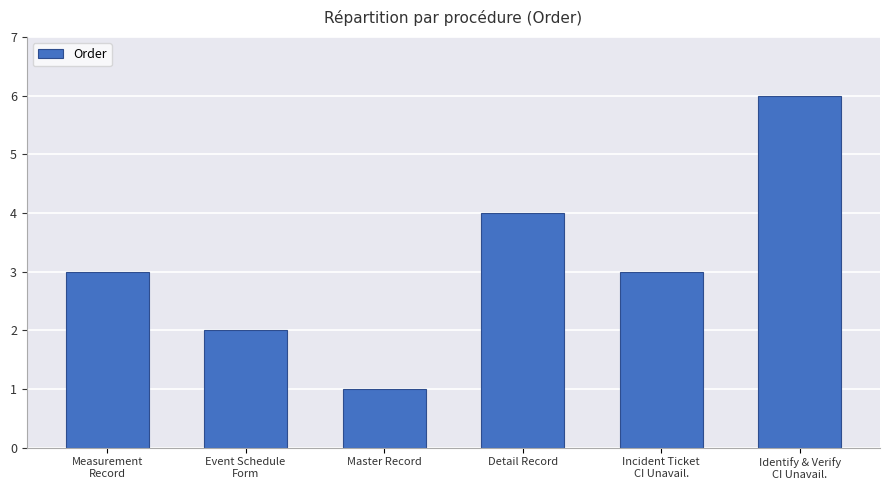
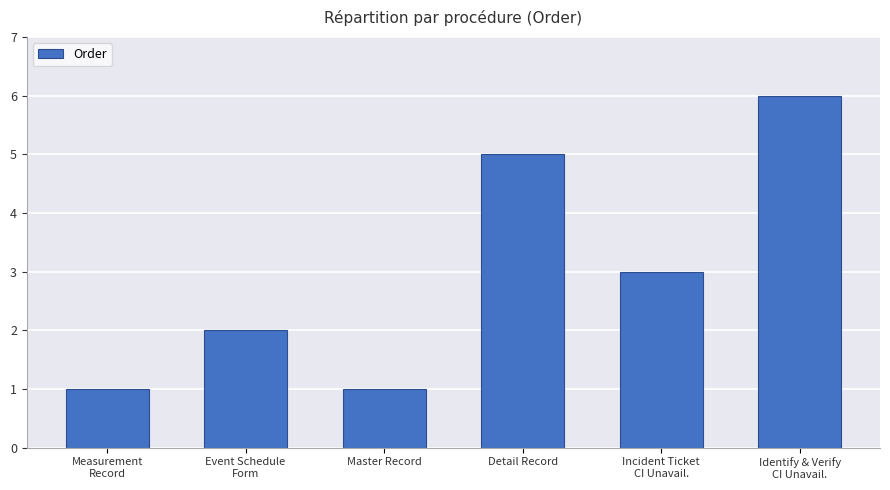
  {
-   "Measurement Record": 3,
+   "Measurement Record": 1,
    "Event Schedule Form": 2,
    "Master Record": 1,
-   "Detail Record": 4,
+   "Detail Record": 5,
    "Incident Ticket CI Unavail.": 3,
    "Identify & Verify CI Unavail.": 6
  }
